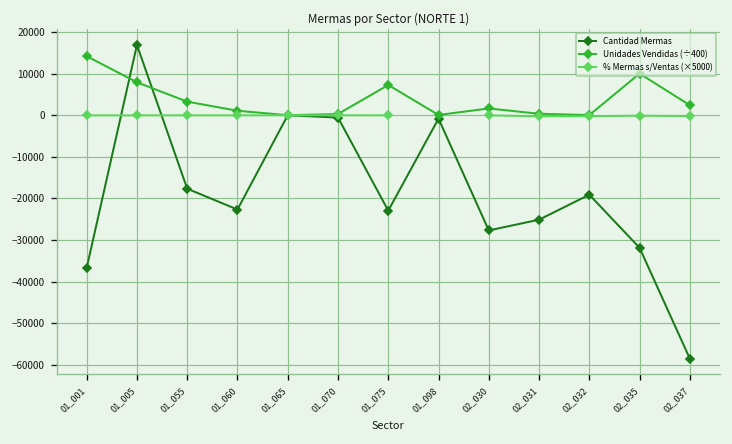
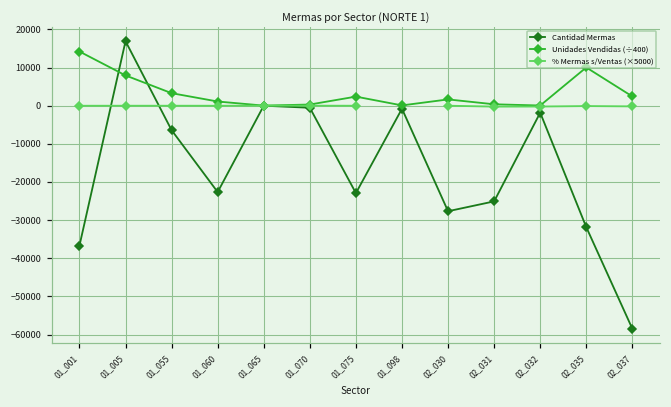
  {
    "Cantidad Mermas": {
      "01_001": -37000,
      "01_005": 17000,
-     "01_055": -18000,
+     "01_055": -6000,
      "01_060": -23000,
      "01_075": -23000,
      "01_098": -1000,
      "02_030": -28000,
      "02_031": -25000,
-     "02_032": -19000,
+     "02_032": -2000,
      "02_035": -32000,
      "02_037": -58000
    },
    "Unidades Vendidas (÷400)": {
      "01_001": 14000,
      "01_005": 8000,
      "01_055": 3000,
      "01_060": 1000,
-     "01_075": 7000,
+     "01_075": 2000,
      "01_098": 0,
      "02_030": 2000,
      "02_037": 2000
    },
    "% Mermas s/Ventas (×5000)": {
      "01_001": 0,
      "01_005": 0,
      "01_055": 0,
      "01_060": 0,
      "01_075": 0,
      "02_030": 0,
      "02_035": 0,
      "02_037": 0
    }
  }
